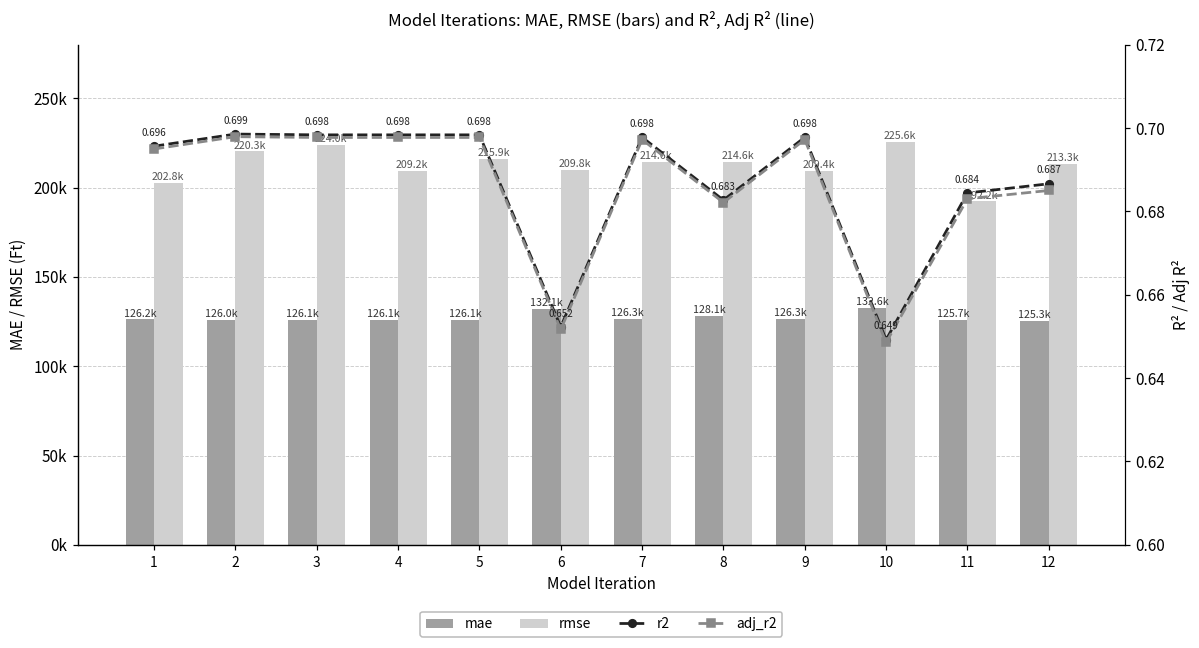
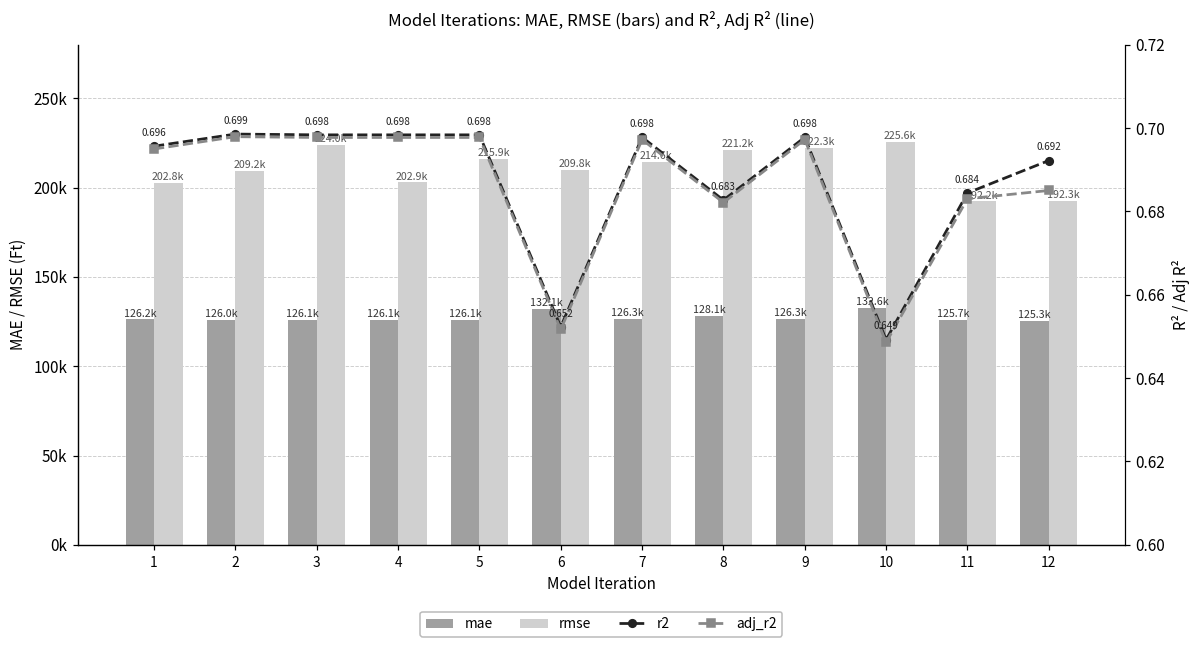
  {
    "rmse": {
      "1": "202.8k",
-     "2": "220.3k",
-     "4": "209.2k",
+     "2": "209.2k",
+     "4": "202.9k",
      "5": "215.9k",
      "6": "209.8k",
      "7": "214.6k",
-     "8": "214.6k",
-     "9": "209.4k",
+     "8": "221.2k",
+     "9": "222.3k",
      "10": "225.6k",
-     "12": "213.3k"
+     "12": "192.3k"
    },
    "r2": {
      "1": "0.696",
      "11": "0.684",
-     "12": "0.687"
+     "12": "0.692"
    }
  }
